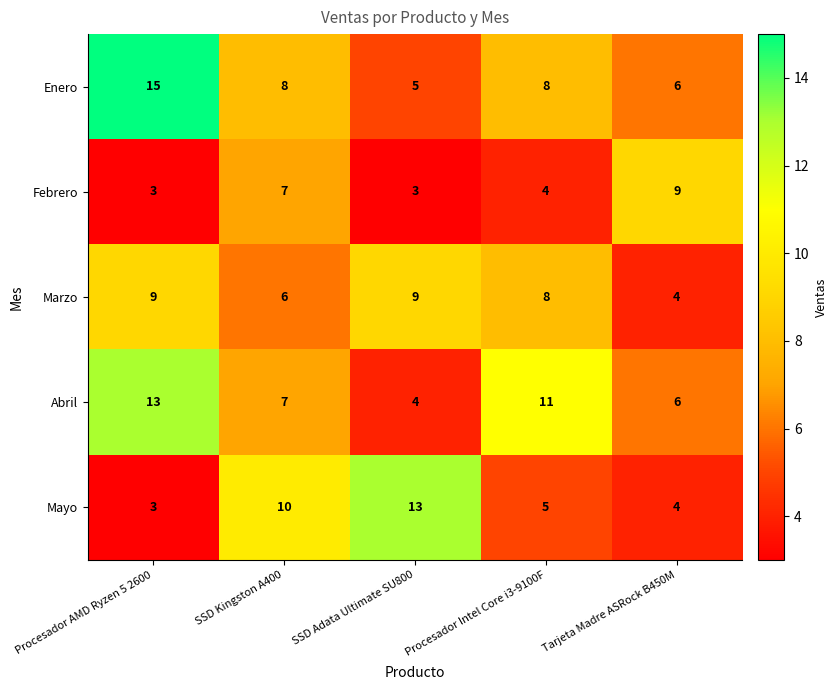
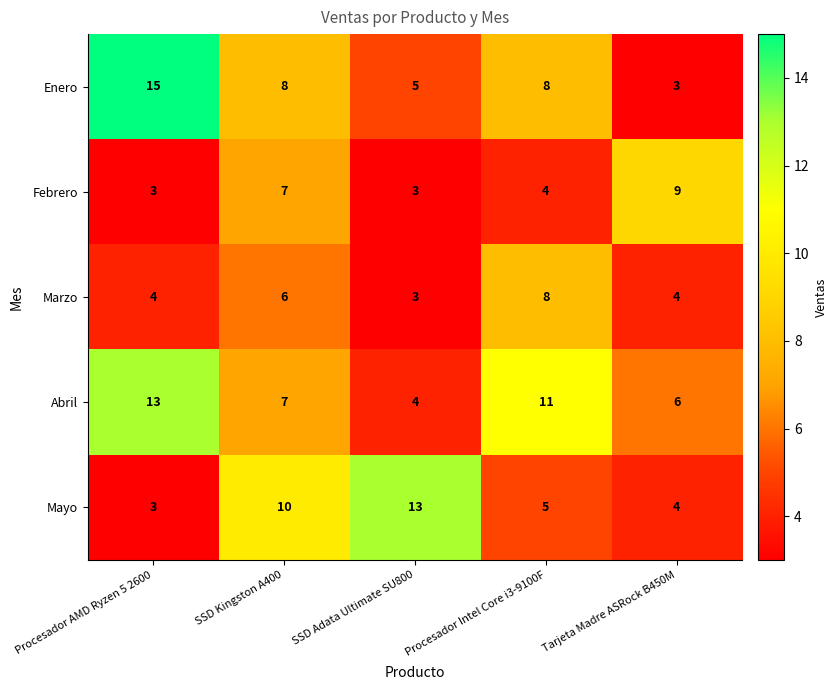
  {
    "Enero": {
      "Procesador AMD Ryzen 5 2600": 15,
      "SSD Kingston A400": 8,
      "SSD Adata Ultimate SU800": 5,
      "Procesador Intel Core i3-9100F": 8,
-     "Tarjeta Madre ASRock B450M": 6
+     "Tarjeta Madre ASRock B450M": 3
    },
    "Febrero": {
      "Procesador AMD Ryzen 5 2600": 3,
      "SSD Kingston A400": 7,
      "SSD Adata Ultimate SU800": 3,
      "Procesador Intel Core i3-9100F": 4,
      "Tarjeta Madre ASRock B450M": 9
    },
    "Marzo": {
-     "Procesador AMD Ryzen 5 2600": 9,
+     "Procesador AMD Ryzen 5 2600": 4,
      "SSD Kingston A400": 6,
-     "SSD Adata Ultimate SU800": 9,
+     "SSD Adata Ultimate SU800": 3,
      "Procesador Intel Core i3-9100F": 8,
      "Tarjeta Madre ASRock B450M": 4
    },
    "Abril": {
      "Procesador AMD Ryzen 5 2600": 13,
      "SSD Kingston A400": 7,
      "SSD Adata Ultimate SU800": 4,
      "Procesador Intel Core i3-9100F": 11,
      "Tarjeta Madre ASRock B450M": 6
    },
    "Mayo": {
      "Procesador AMD Ryzen 5 2600": 3,
      "SSD Kingston A400": 10,
      "SSD Adata Ultimate SU800": 13,
      "Procesador Intel Core i3-9100F": 5,
      "Tarjeta Madre ASRock B450M": 4
    }
  }
